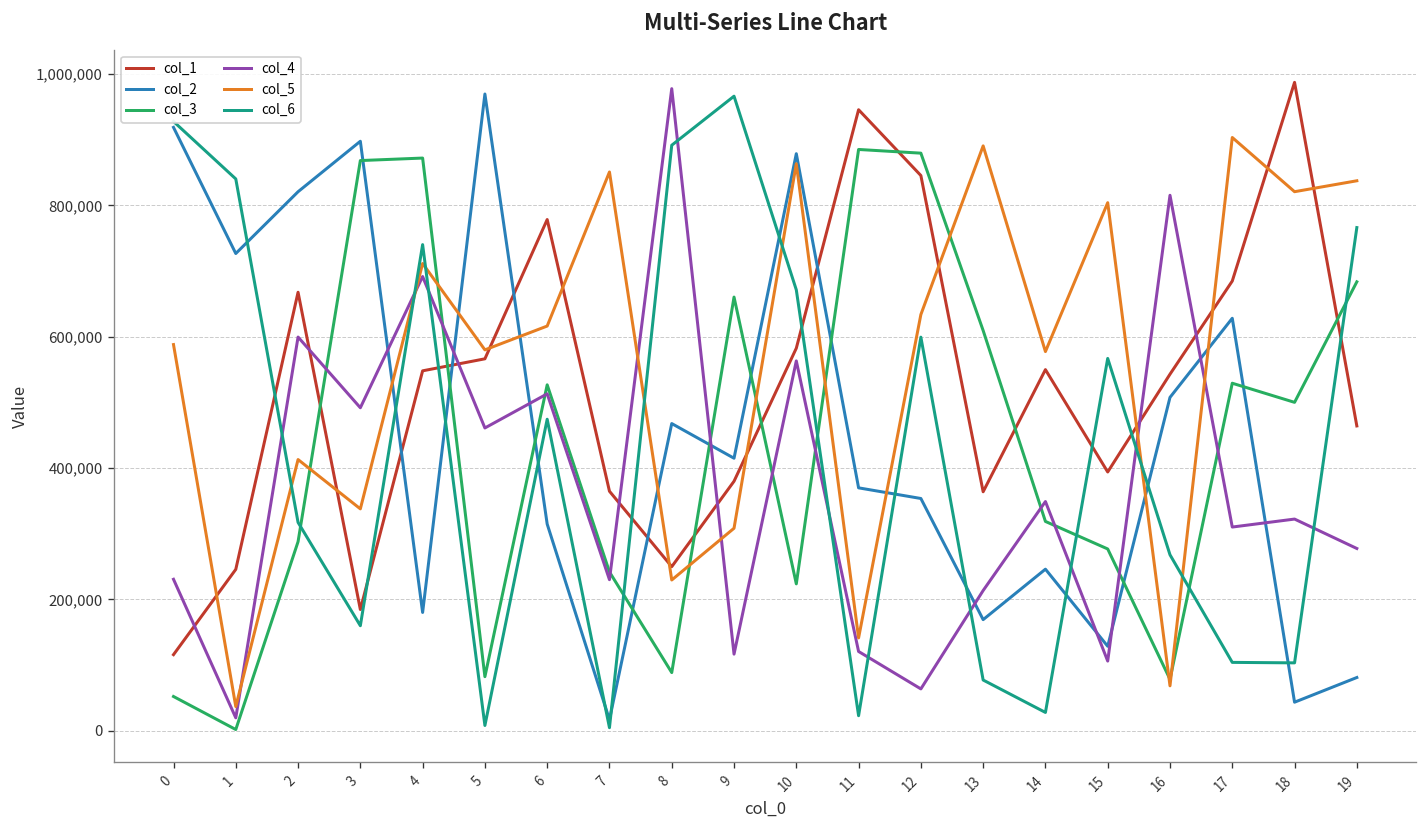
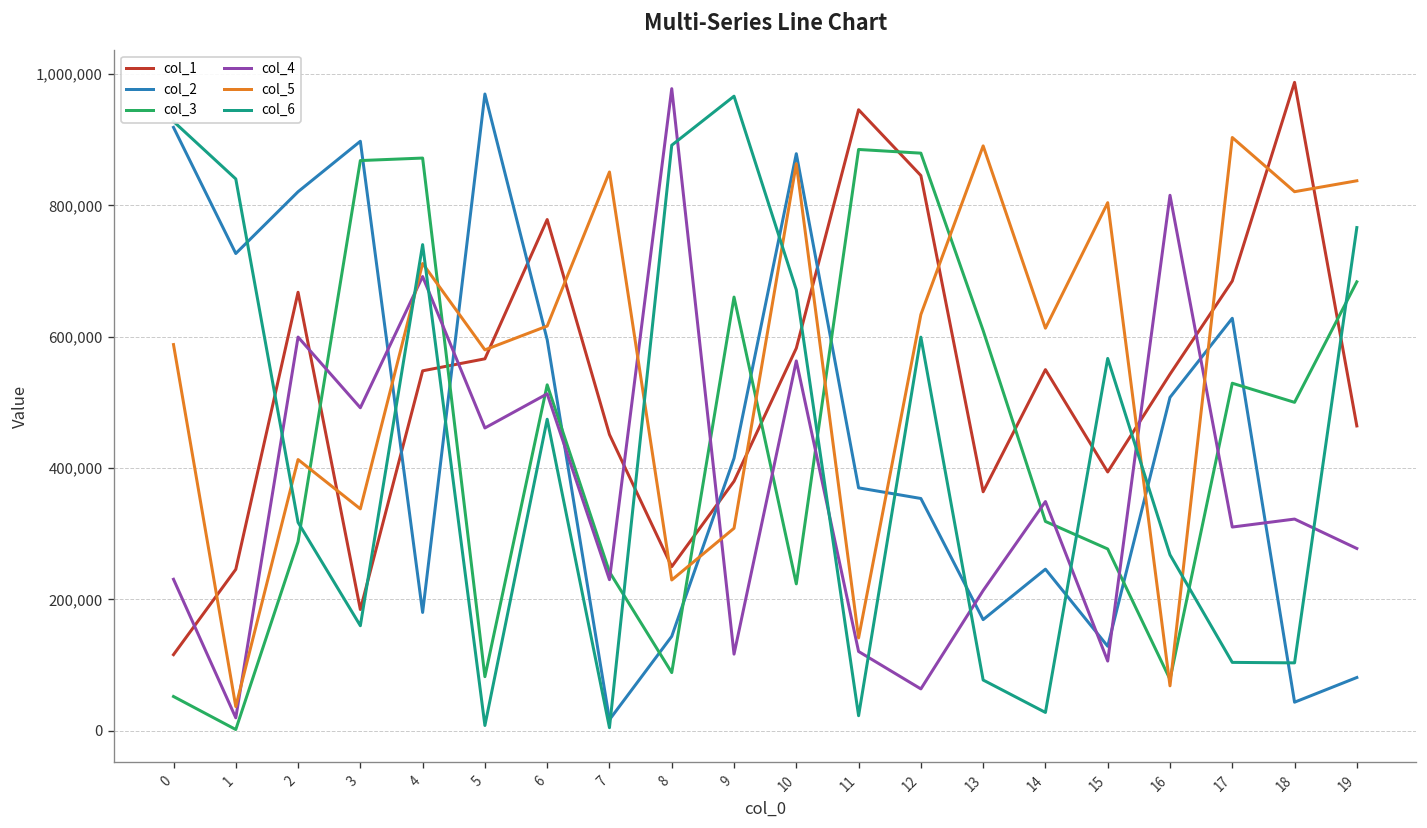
  {
    "col_1": {
      "0": "120,000",
      "1": "250,000",
      "2": "670,000",
      "3": "180,000",
      "4": "550,000",
      "5": "570,000",
      "6": "780,000",
-     "7": "360,000",
+     "7": "450,000",
      "8": "250,000",
      "9": "380,000",
      "10": "580,000",
      "11": "950,000",
      "12": "850,000",
      "13": "360,000",
      "14": "550,000",
      "15": "390,000",
      "16": "540,000",
      "17": "680,000",
      "18": "990,000",
      "19": "460,000"
    },
    "col_2": {
      "0": "920,000",
      "1": "730,000",
      "2": "820,000",
      "3": "900,000",
      "4": "180,000",
      "5": "970,000",
-     "6": "310,000",
+     "6": "600,000",
      "7": "20,000",
-     "8": "470,000",
+     "8": "140,000",
      "9": "420,000",
      "10": "880,000",
      "11": "370,000",
      "12": "350,000",
      "13": "170,000",
      "14": "250,000",
      "15": "130,000",
      "16": "510,000",
      "17": "630,000",
      "18": "40,000",
      "19": "80,000"
    },
    "col_4": {
      "0": "230,000",
      "1": "20,000",
      "2": "600,000",
      "3": "490,000",
      "4": "690,000",
      "5": "460,000",
      "6": "510,000",
      "7": "230,000",
      "8": "980,000",
      "9": "120,000",
      "10": "560,000",
      "11": "120,000",
      "12": "60,000",
      "13": "210,000",
      "14": "350,000",
      "15": "110,000",
      "16": "820,000",
      "17": "310,000",
      "18": "320,000",
      "19": "280,000"
    },
    "col_5": {
      "0": "590,000",
      "1": "40,000",
      "2": "410,000",
      "3": "340,000",
      "4": "710,000",
      "5": "580,000",
      "6": "620,000",
      "7": "850,000",
      "8": "230,000",
      "9": "310,000",
      "10": "860,000",
      "11": "140,000",
      "12": "630,000",
      "13": "890,000",
-     "14": "580,000",
+     "14": "610,000",
      "15": "800,000",
      "16": "70,000",
      "17": "900,000",
      "18": "820,000",
      "19": "840,000"
    }
  }
